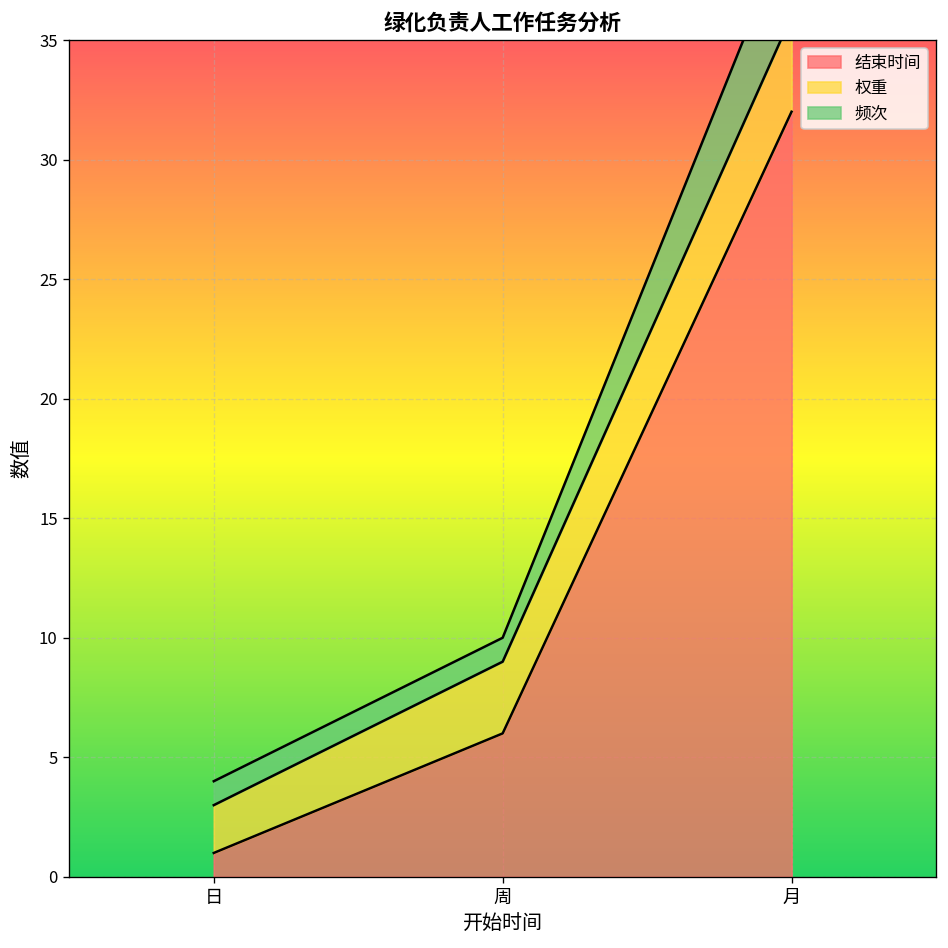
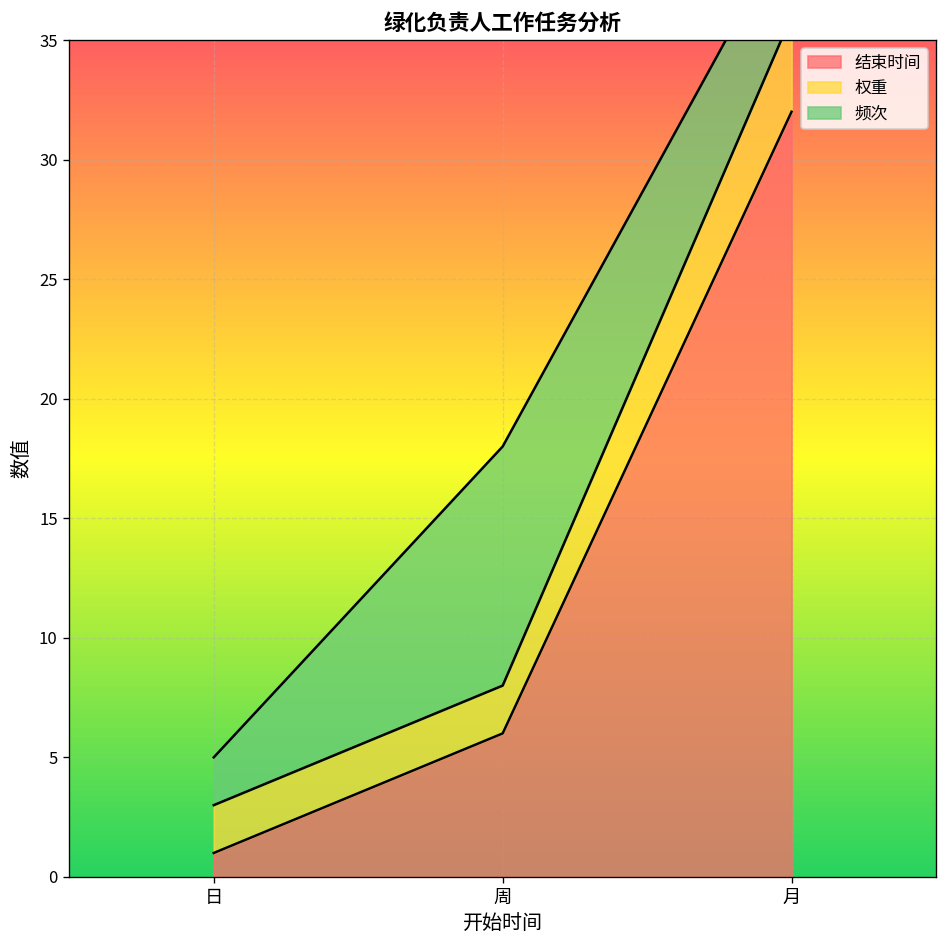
  {
    "结束时间": {
      "日": 1,
      "周": 6,
      "月": 32
    },
    "权重": {
      "日": 2,
-     "周": 3
+     "周": 2
    },
    "频次": {
-     "日": 1,
-     "周": 1
+     "日": 2,
+     "周": 10
    }
  }
